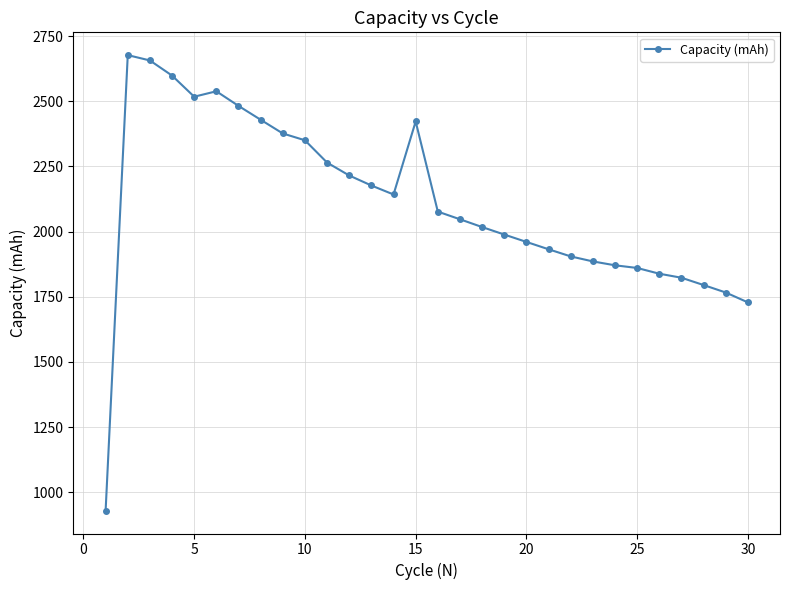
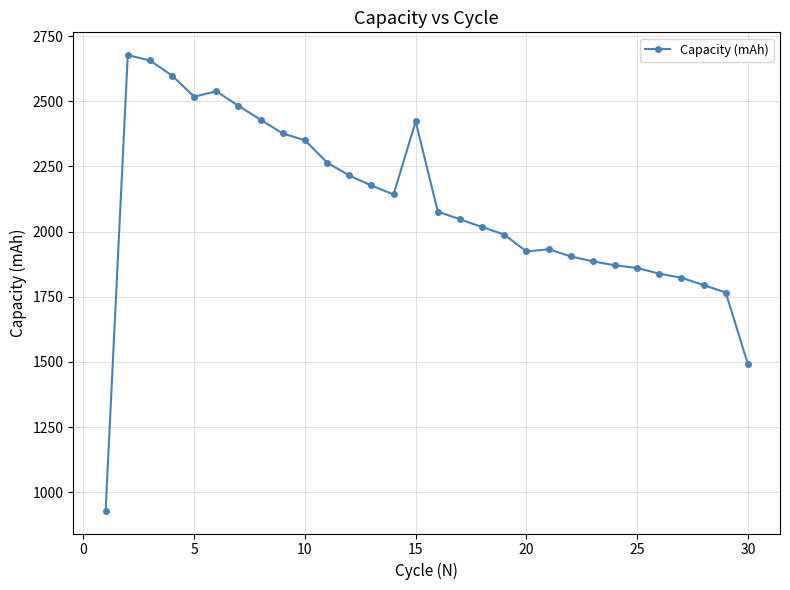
  {
    "5": 2520,
    "10": 2350,
    "15": 2420,
-   "20": 1960,
+   "20": 1920,
    "25": 1860,
-   "30": 1730
+   "30": 1490
  }
